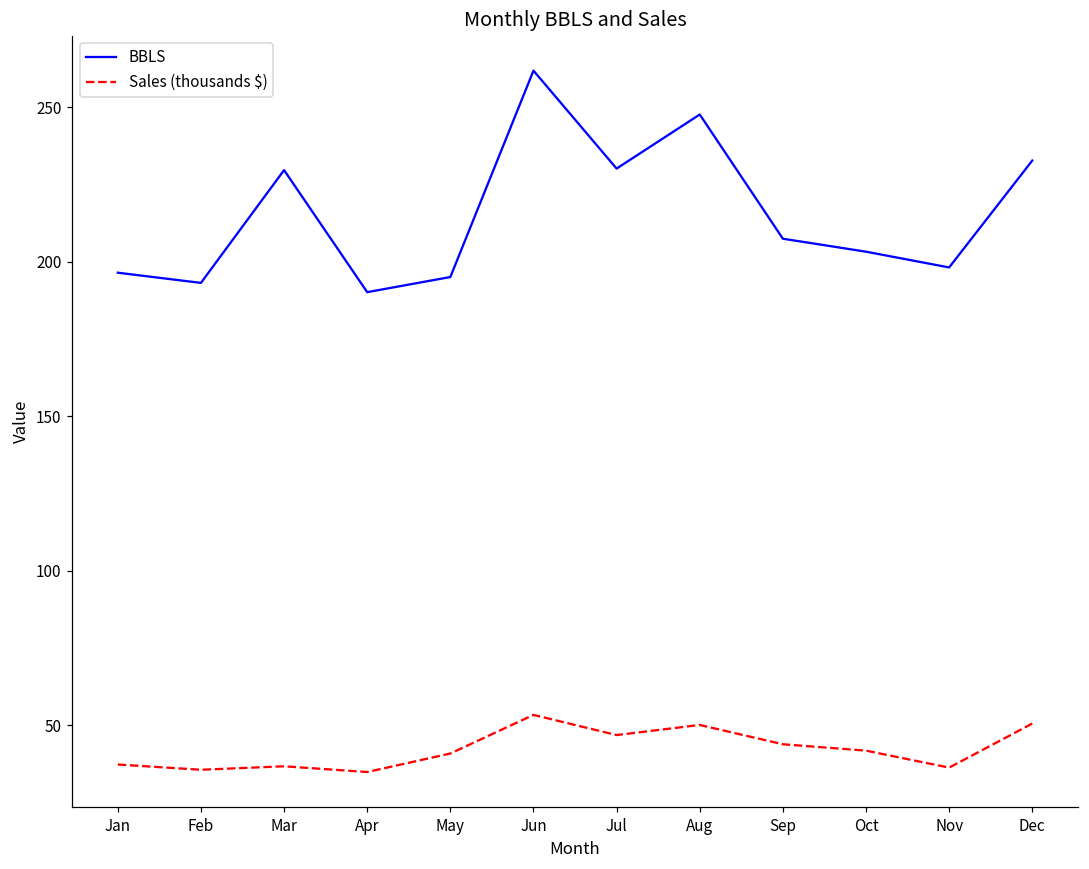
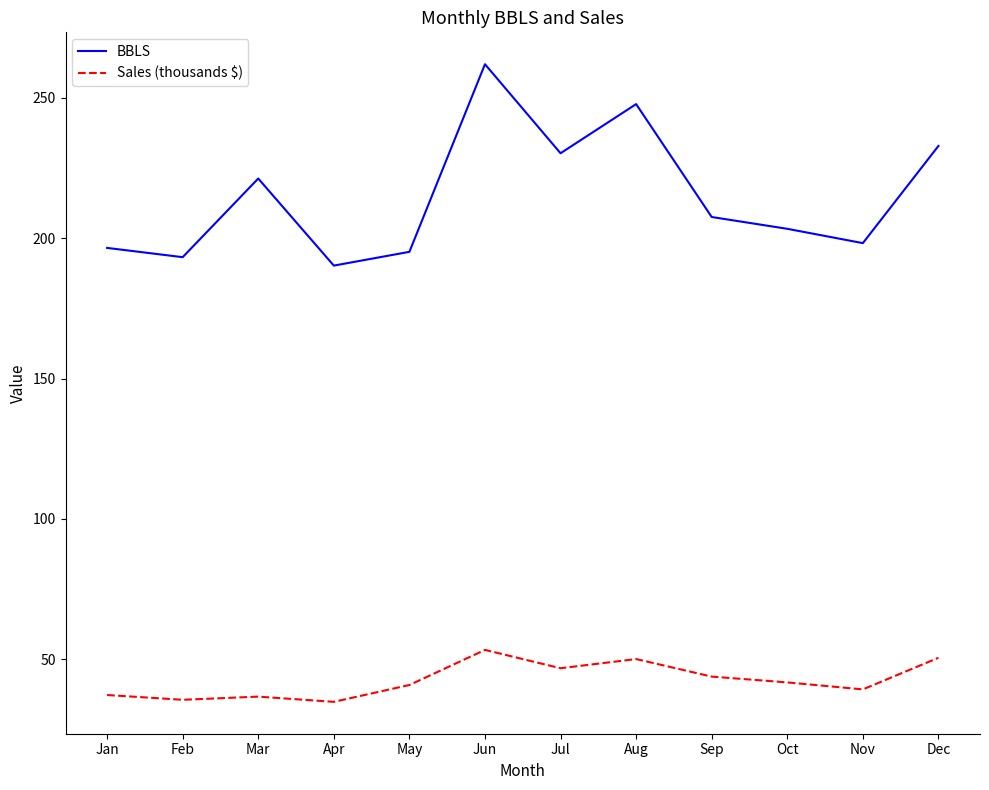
  {
    "BBLS": {
      "Jan": 197,
      "Feb": 193,
-     "Mar": 230,
+     "Mar": 221,
      "Apr": 190,
      "May": 195,
      "Jun": 262,
      "Jul": 230,
      "Aug": 248,
      "Sep": 208,
      "Oct": 203,
      "Nov": 198,
      "Dec": 233
    },
    "Sales (thousands $)": {
      "Jan": 37,
      "Feb": 36,
      "Mar": 37,
      "Apr": 35,
      "May": 41,
      "Jun": 53,
      "Jul": 47,
      "Aug": 50,
      "Sep": 44,
      "Oct": 42,
-     "Nov": 36,
+     "Nov": 39,
      "Dec": 51
    }
  }
